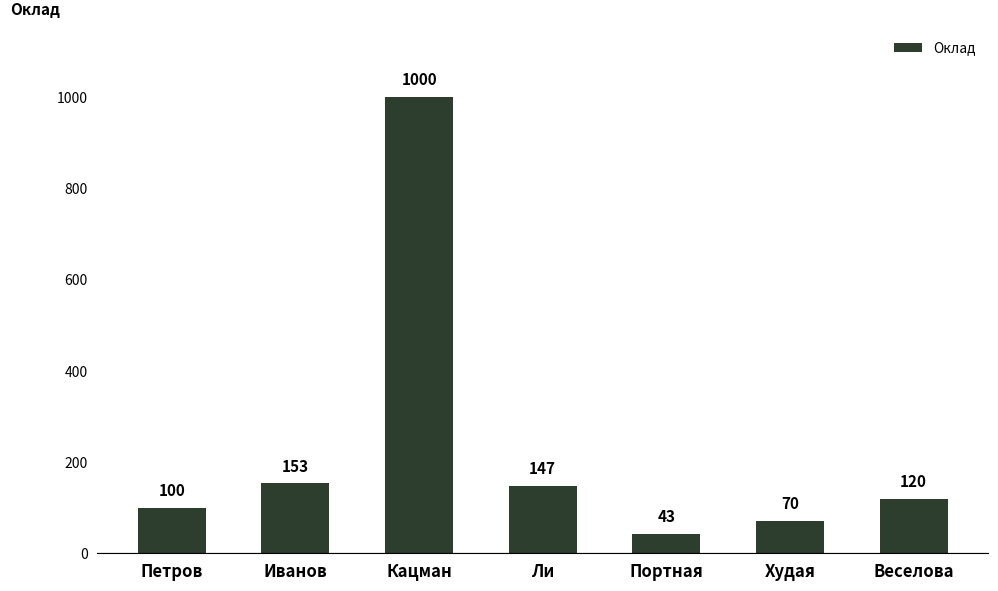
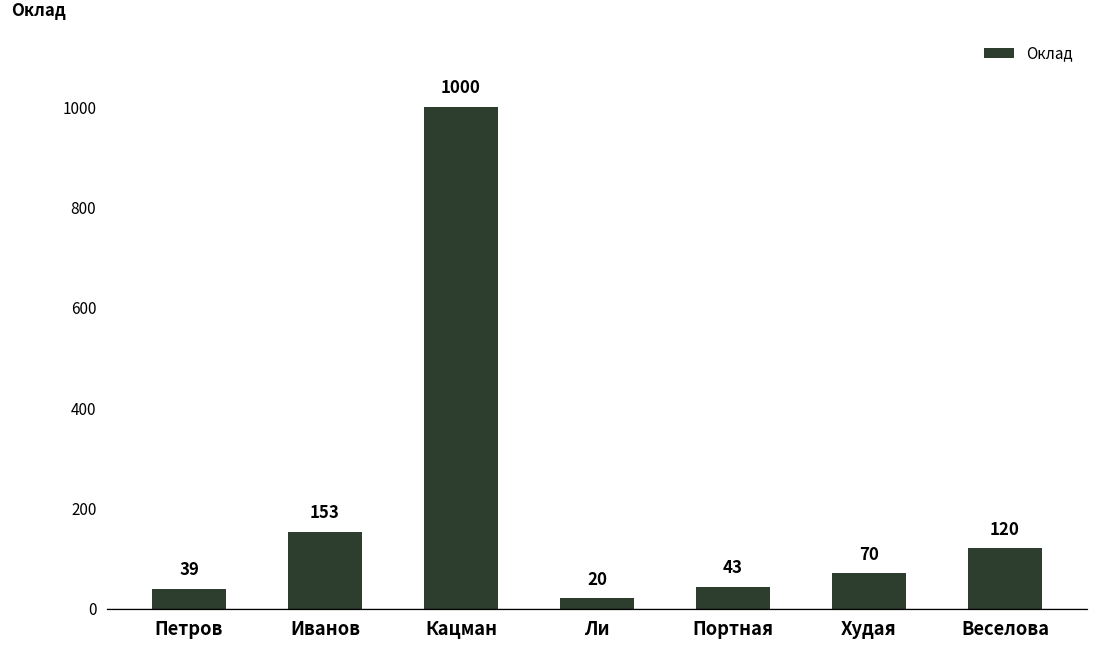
  {
-   "Петров": 100,
+   "Петров": 39,
    "Иванов": 153,
    "Кацман": 1000,
-   "Ли": 147,
+   "Ли": 20,
    "Портная": 43,
    "Худая": 70,
    "Веселова": 120
  }
